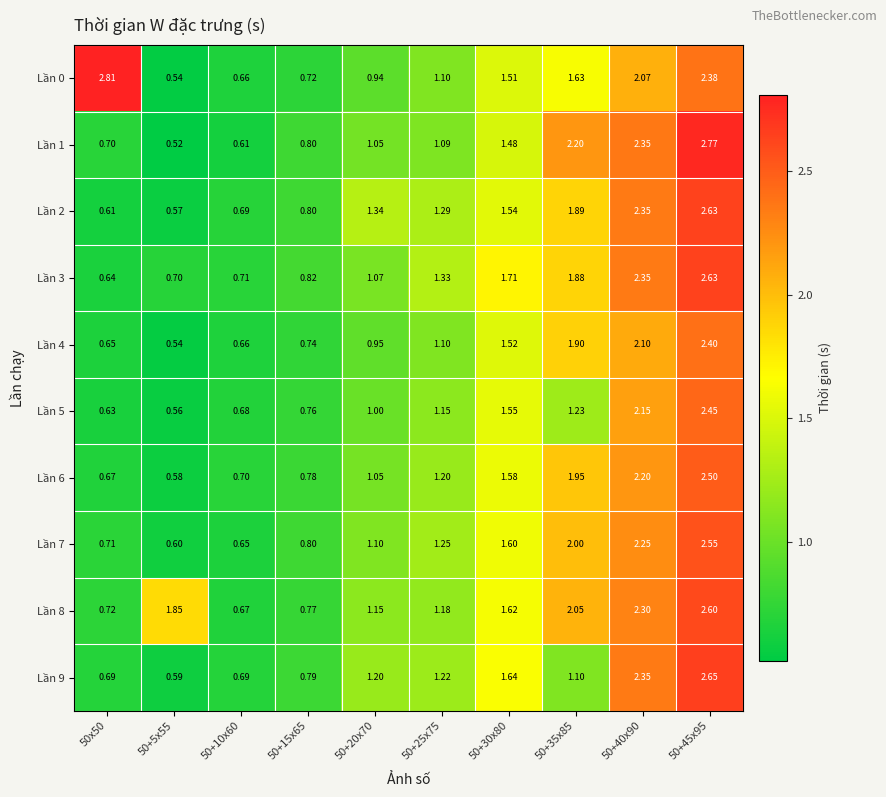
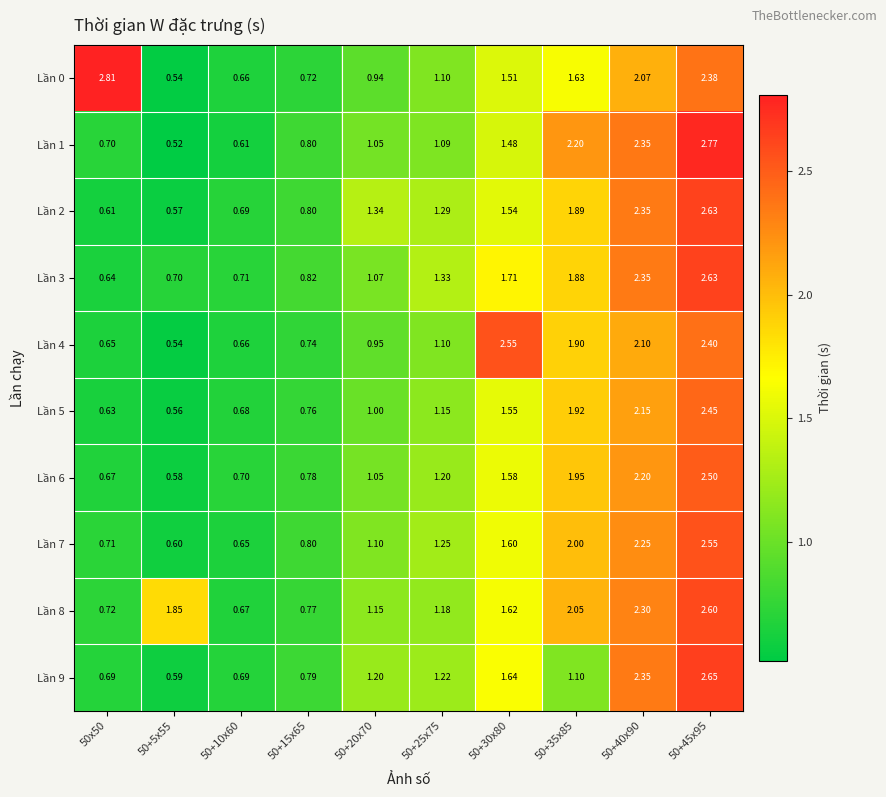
  {
    "Lần 0": {
      "50x50": 2.81,
      "50+5x55": 0.54,
      "50+10x60": 0.66,
      "50+15x65": 0.72,
      "50+20x70": 0.94,
      "50+25x75": 1.10,
      "50+30x80": 1.51,
      "50+35x85": 1.63,
      "50+40x90": 2.07,
      "50+45x95": 2.38
    },
    "Lần 1": {
      "50x50": 0.70,
      "50+5x55": 0.52,
      "50+10x60": 0.61,
      "50+15x65": 0.80,
      "50+20x70": 1.05,
      "50+25x75": 1.09,
      "50+30x80": 1.48,
      "50+35x85": 2.20,
      "50+40x90": 2.35,
      "50+45x95": 2.77
    },
    "Lần 2": {
      "50x50": 0.61,
      "50+5x55": 0.57,
      "50+10x60": 0.69,
      "50+15x65": 0.80,
      "50+20x70": 1.34,
      "50+25x75": 1.29,
      "50+30x80": 1.54,
      "50+35x85": 1.89,
      "50+40x90": 2.35,
      "50+45x95": 2.63
    },
    "Lần 3": {
      "50x50": 0.64,
      "50+5x55": 0.70,
      "50+10x60": 0.71,
      "50+15x65": 0.82,
      "50+20x70": 1.07,
      "50+25x75": 1.33,
      "50+30x80": 1.71,
      "50+35x85": 1.88,
      "50+40x90": 2.35,
      "50+45x95": 2.63
    },
    "Lần 4": {
      "50x50": 0.65,
      "50+5x55": 0.54,
      "50+10x60": 0.66,
      "50+15x65": 0.74,
      "50+20x70": 0.95,
      "50+25x75": 1.10,
-     "50+30x80": 1.52,
+     "50+30x80": 2.55,
      "50+35x85": 1.90,
      "50+40x90": 2.10,
      "50+45x95": 2.40
    },
    "Lần 5": {
      "50x50": 0.63,
      "50+5x55": 0.56,
      "50+10x60": 0.68,
      "50+15x65": 0.76,
      "50+20x70": 1.00,
      "50+25x75": 1.15,
      "50+30x80": 1.55,
-     "50+35x85": 1.23,
+     "50+35x85": 1.92,
      "50+40x90": 2.15,
      "50+45x95": 2.45
    },
    "Lần 6": {
      "50x50": 0.67,
      "50+5x55": 0.58,
      "50+10x60": 0.70,
      "50+15x65": 0.78,
      "50+20x70": 1.05,
      "50+25x75": 1.20,
      "50+30x80": 1.58,
      "50+35x85": 1.95,
      "50+40x90": 2.20,
      "50+45x95": 2.50
    },
    "Lần 7": {
      "50x50": 0.71,
      "50+5x55": 0.60,
      "50+10x60": 0.65,
      "50+15x65": 0.80,
      "50+20x70": 1.10,
      "50+25x75": 1.25,
      "50+30x80": 1.60,
      "50+35x85": 2.00,
      "50+40x90": 2.25,
      "50+45x95": 2.55
    },
    "Lần 8": {
      "50x50": 0.72,
      "50+5x55": 1.85,
      "50+10x60": 0.67,
      "50+15x65": 0.77,
      "50+20x70": 1.15,
      "50+25x75": 1.18,
      "50+30x80": 1.62,
      "50+35x85": 2.05,
      "50+40x90": 2.30,
      "50+45x95": 2.60
    },
    "Lần 9": {
      "50x50": 0.69,
      "50+5x55": 0.59,
      "50+10x60": 0.69,
      "50+15x65": 0.79,
      "50+20x70": 1.20,
      "50+25x75": 1.22,
      "50+30x80": 1.64,
      "50+35x85": 1.10,
      "50+40x90": 2.35,
      "50+45x95": 2.65
    }
  }
